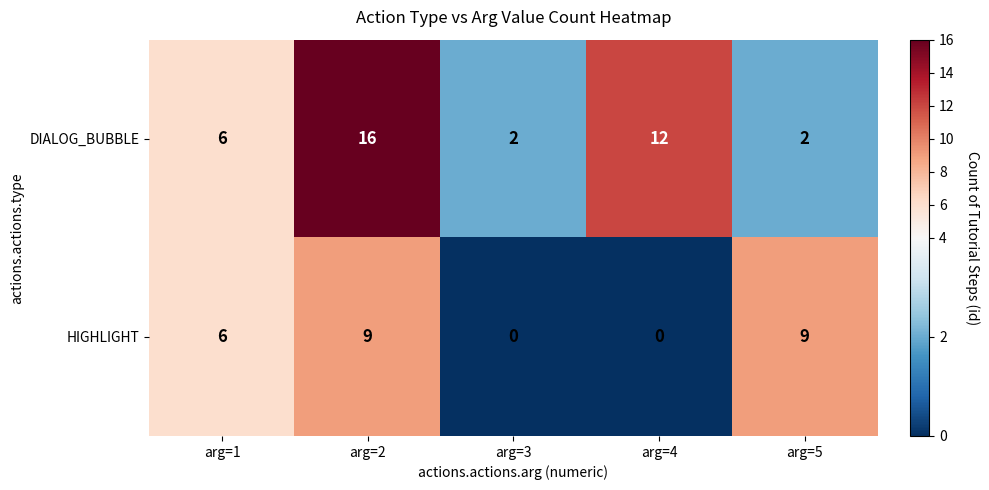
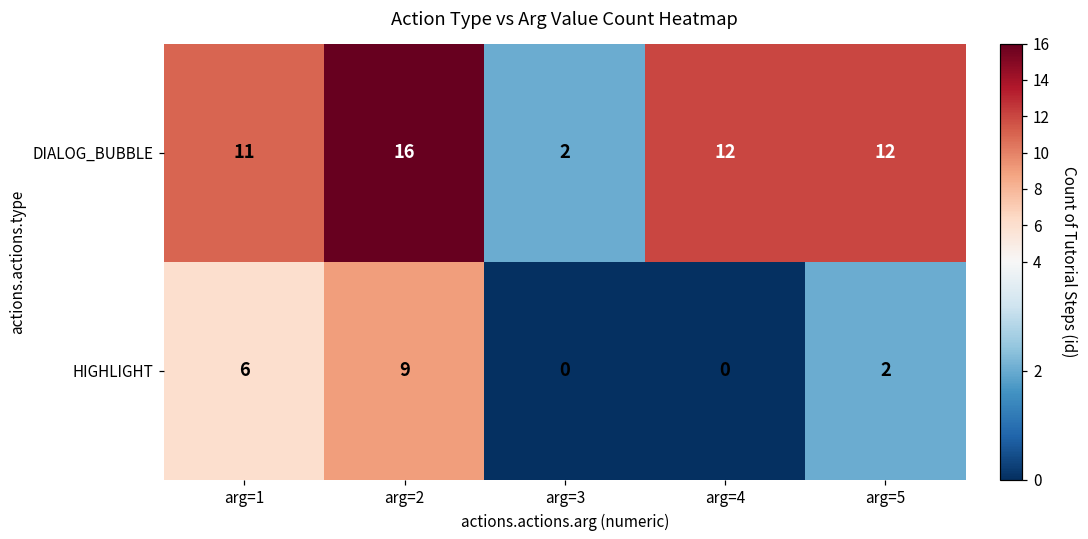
  {
    "DIALOG_BUBBLE": {
-     "arg=1": 6,
+     "arg=1": 11,
      "arg=2": 16,
      "arg=3": 2,
      "arg=4": 12,
-     "arg=5": 2
+     "arg=5": 12
    },
    "HIGHLIGHT": {
      "arg=1": 6,
      "arg=2": 9,
      "arg=3": 0,
      "arg=4": 0,
-     "arg=5": 9
+     "arg=5": 2
    }
  }
